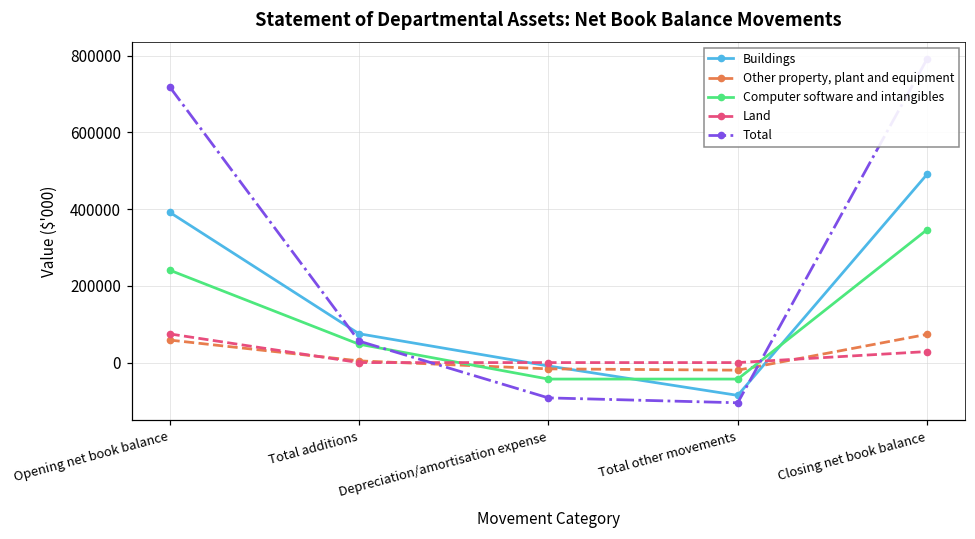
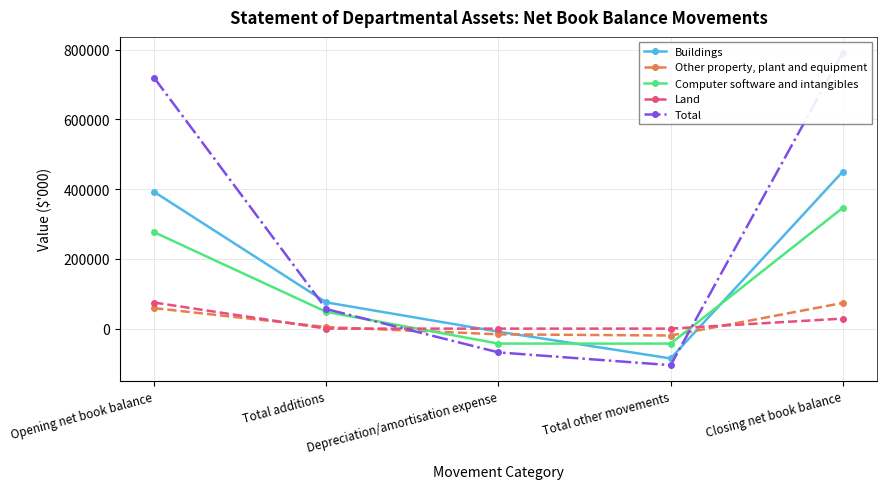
  {
    "Buildings": {
      "Opening net book balance": 390000,
      "Total additions": 80000,
      "Depreciation/amortisation expense": -10000,
      "Total other movements": -90000,
-     "Closing net book balance": 490000
+     "Closing net book balance": 450000
    },
    "Other property, plant and equipment": {
      "Opening net book balance": 60000,
      "Depreciation/amortisation expense": -20000,
      "Total other movements": -20000,
      "Closing net book balance": 70000
    },
    "Computer software and intangibles": {
-     "Opening net book balance": 240000,
+     "Opening net book balance": 280000,
      "Total additions": 50000,
      "Depreciation/amortisation expense": -40000,
      "Total other movements": -40000,
      "Closing net book balance": 350000
    },
    "Land": {
      "Opening net book balance": 70000,
      "Depreciation/amortisation expense": 0,
      "Total other movements": 0,
      "Closing net book balance": 30000
    },
    "Total": {
      "Opening net book balance": 720000,
      "Total additions": 60000,
-     "Depreciation/amortisation expense": -90000,
+     "Depreciation/amortisation expense": -70000,
      "Total other movements": -100000
    }
  }
